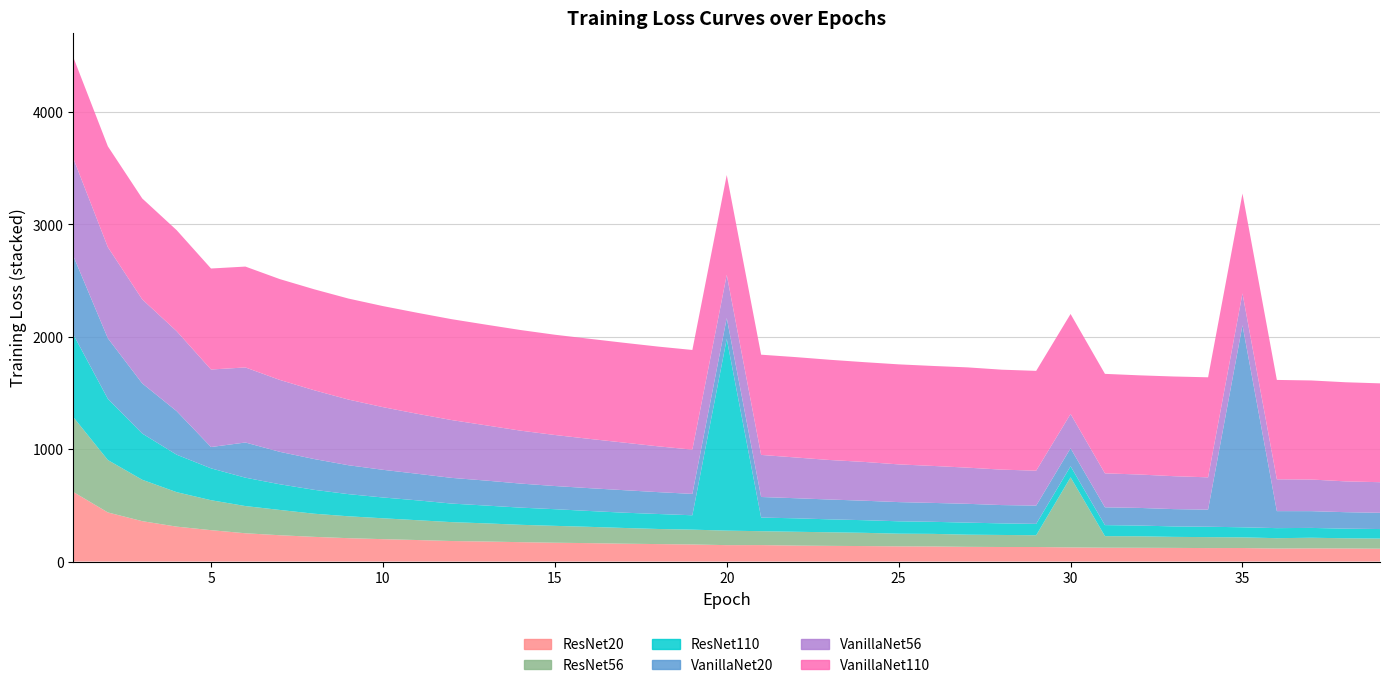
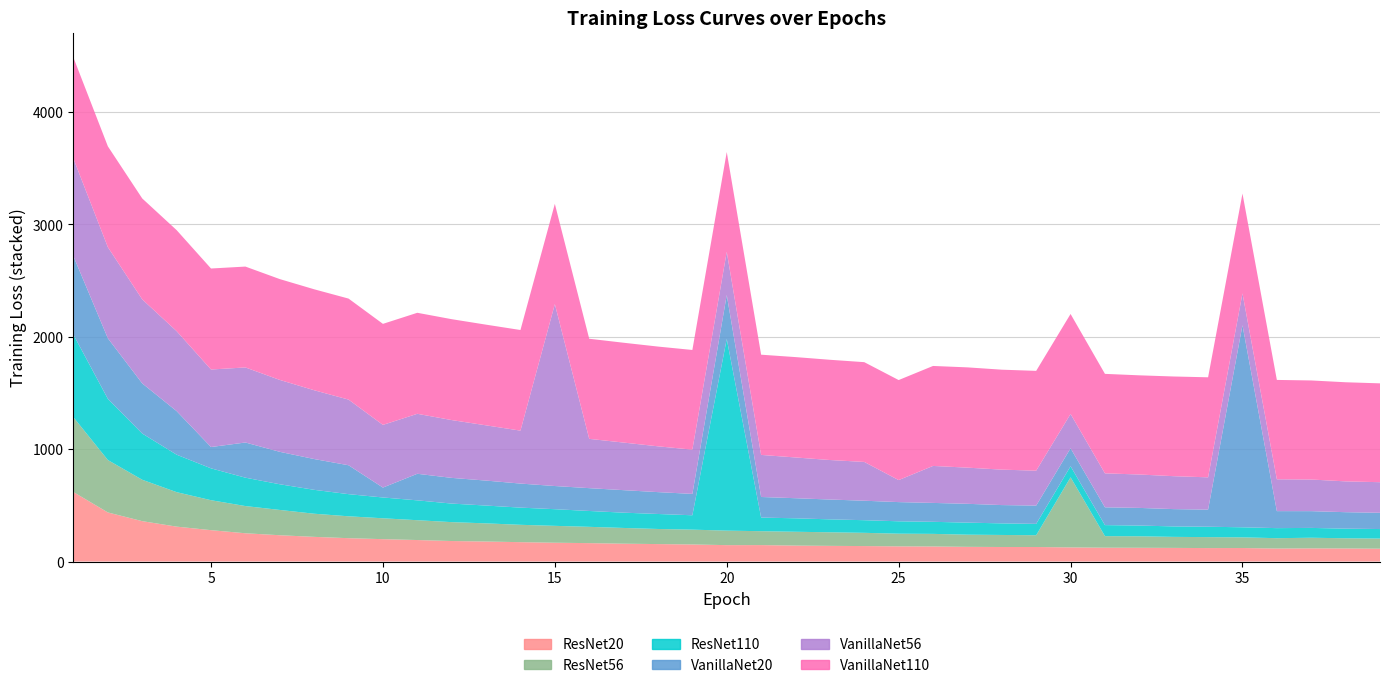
  {
    "ResNet56": {
      "5": 270,
      "10": 190,
      "15": 150,
      "20": 130,
      "25": 110,
      "30": 620,
      "35": 90
    },
    "ResNet110": {
      "5": 280,
      "10": 190,
      "15": 150,
      "20": 1710,
      "25": 110,
      "30": 100,
      "35": 90
    },
    "VanillaNet20": {
      "5": 190,
-     "10": 250,
+     "10": 90,
      "15": 210,
-     "20": 190,
+     "20": 390,
      "25": 170,
      "30": 160,
      "35": 1800
    },
    "VanillaNet56": {
      "5": 690,
      "10": 560,
-     "15": 450,
+     "15": 1620,
      "20": 380,
-     "25": 340,
+     "25": 200,
      "30": 310,
      "35": 280
    }
  }
